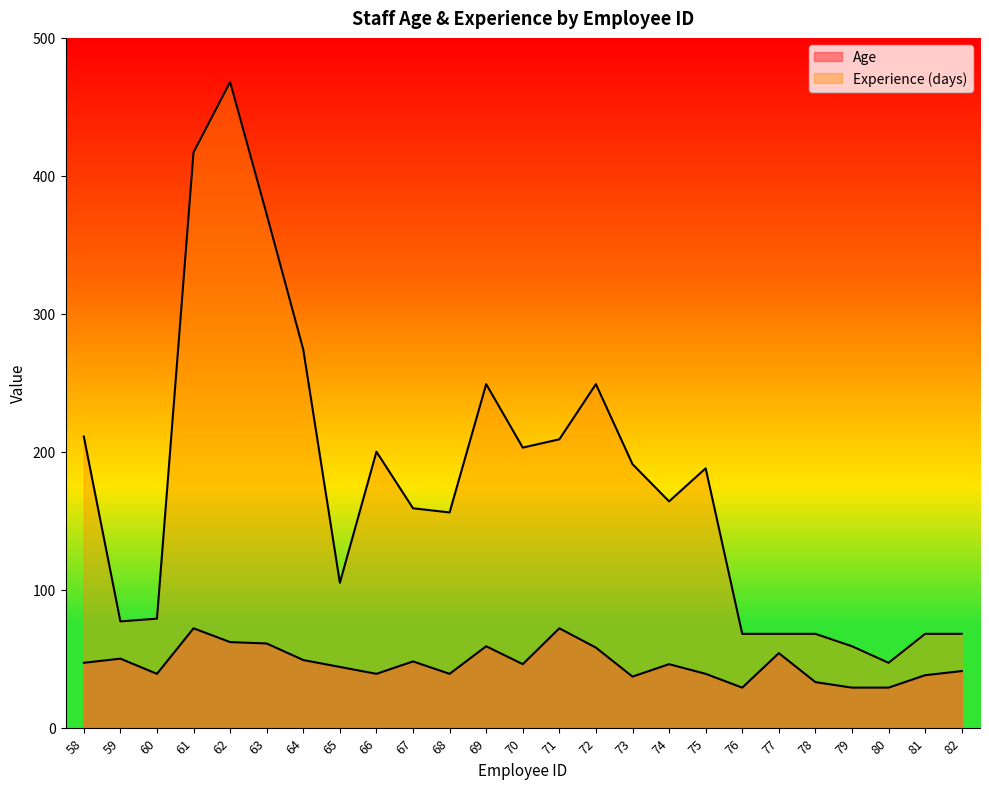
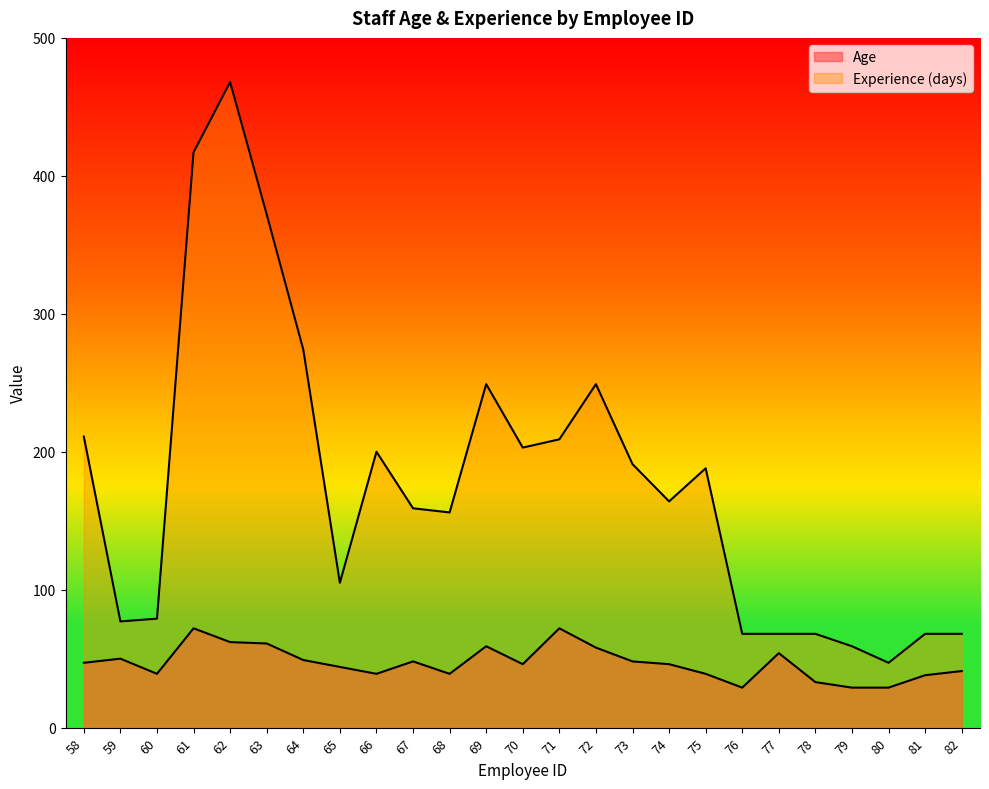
  {
    "Age": {
      "58": 47,
      "59": 50,
      "60": 39,
      "61": 72,
      "62": 62,
      "63": 61,
      "64": 49,
      "65": 44,
      "66": 39,
      "67": 48,
      "68": 39,
      "69": 59,
      "70": 46,
      "71": 72,
      "72": 58,
-     "73": 37,
+     "73": 48,
      "74": 46,
      "75": 39,
      "76": 29,
      "77": 54,
      "78": 33,
      "79": 29,
      "80": 29,
      "81": 38,
      "82": 41
    },
    "Experience (days)": {
      "58": 211,
      "59": 77,
      "60": 79,
      "61": 417,
      "62": 468,
      "63": 372,
      "64": 274,
      "65": 105,
      "66": 200,
      "67": 159,
      "68": 156,
      "69": 249,
      "70": 203,
      "71": 209,
      "72": 249,
      "73": 191,
      "74": 164,
      "75": 188,
      "76": 68,
      "77": 68,
      "78": 68,
      "79": 59,
      "80": 47,
      "81": 68,
      "82": 68
    }
  }
